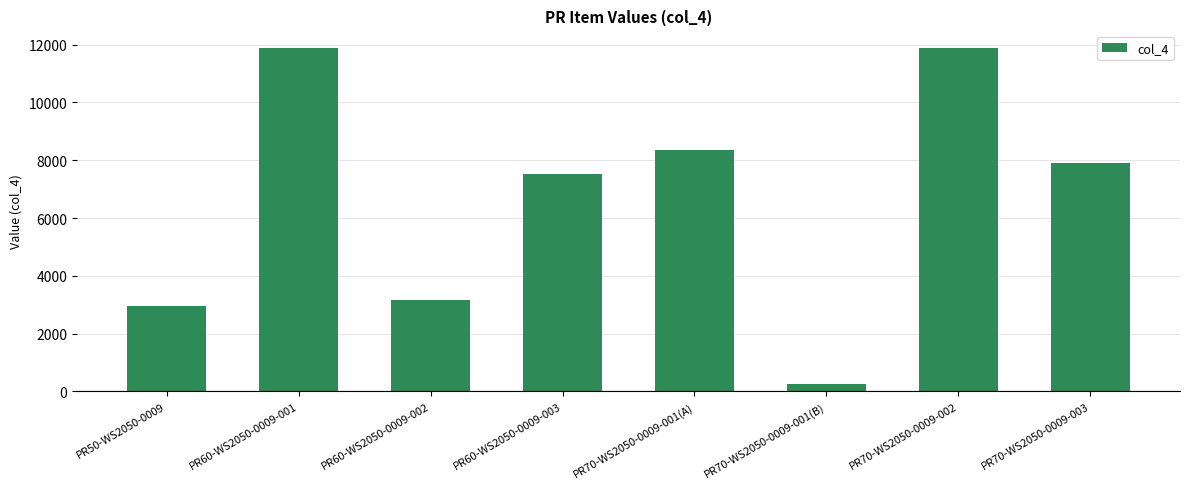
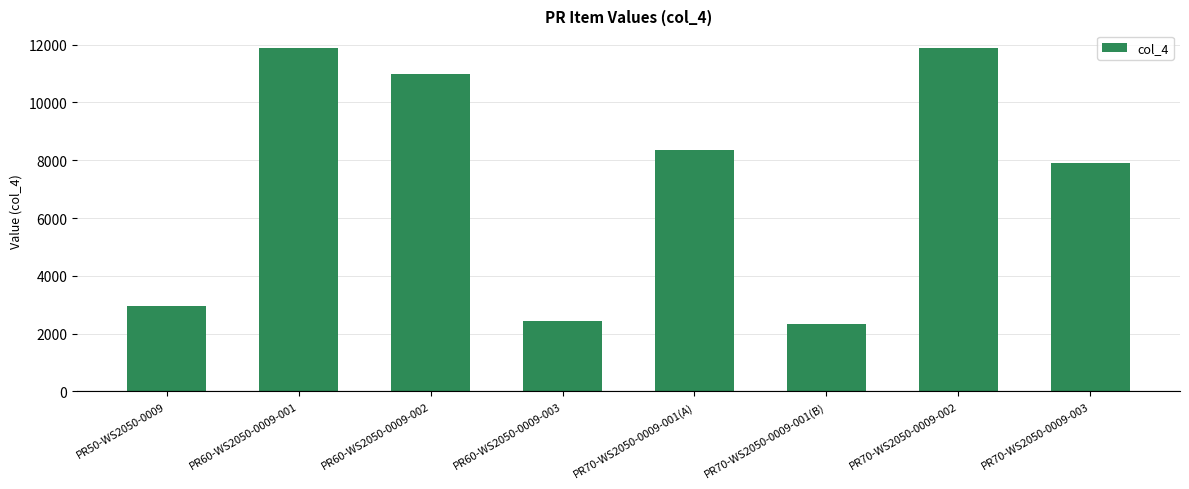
  {
    "PR50-WS2050-0009": 3000,
    "PR60-WS2050-0009-001": 11900,
-   "PR60-WS2050-0009-002": 3200,
-   "PR60-WS2050-0009-003": 7500,
+   "PR60-WS2050-0009-002": 11000,
+   "PR60-WS2050-0009-003": 2400,
    "PR70-WS2050-0009-001(A)": 8400,
-   "PR70-WS2050-0009-001(B)": 300,
+   "PR70-WS2050-0009-001(B)": 2300,
    "PR70-WS2050-0009-002": 11900,
    "PR70-WS2050-0009-003": 7900
  }
